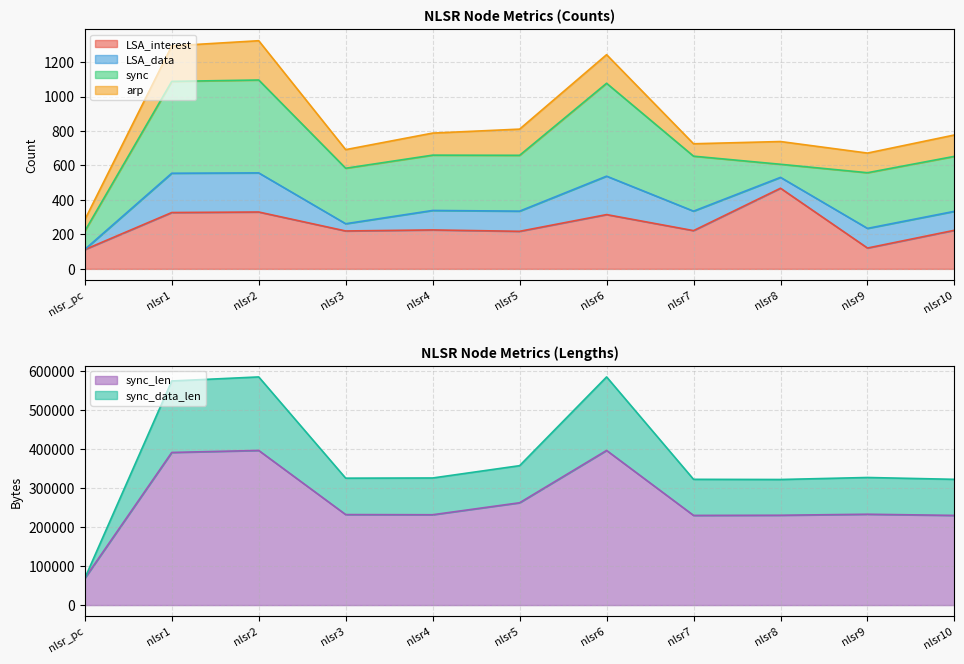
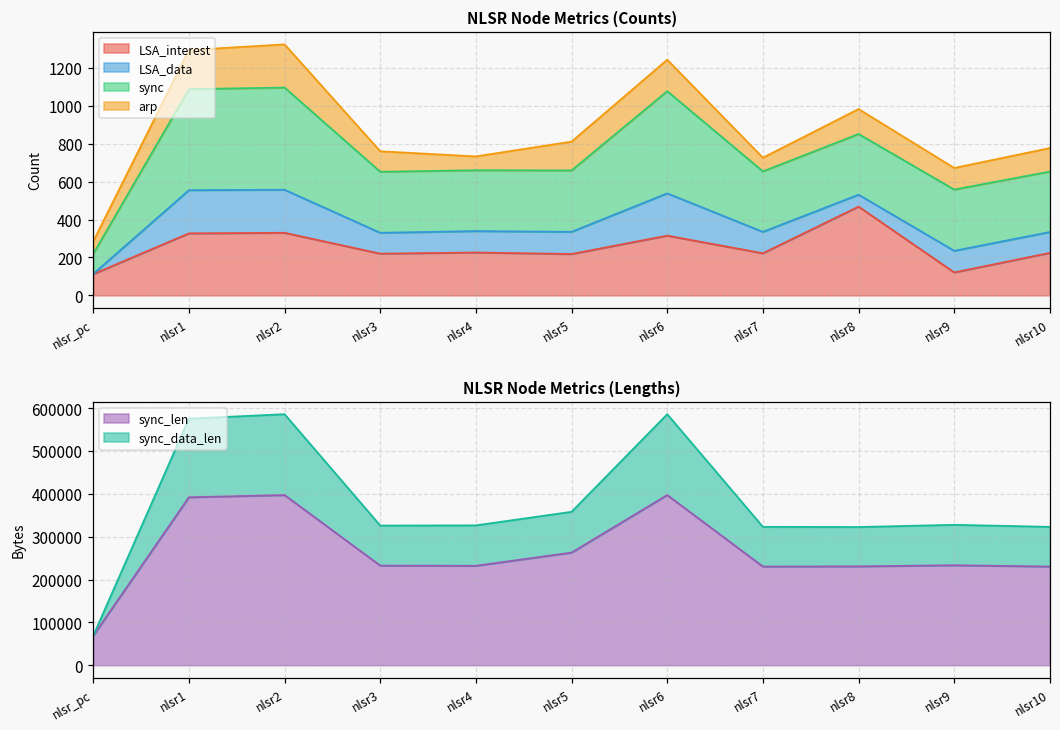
  {
    "NLSR Node Metrics (Counts)": {
      "LSA_interest": {
        "nlsr1": 330,
        "nlsr2": 330,
        "nlsr3": 220,
        "nlsr4": 230,
        "nlsr5": 220,
        "nlsr6": 320,
        "nlsr7": 220,
        "nlsr8": 470,
        "nlsr9": 120,
        "nlsr10": 220
      },
      "LSA_data": {
        "nlsr1": 230,
        "nlsr2": 230,
-       "nlsr3": 40,
+       "nlsr3": 110,
        "nlsr4": 110,
        "nlsr5": 120,
        "nlsr6": 220,
        "nlsr7": 110,
        "nlsr8": 60,
        "nlsr9": 110,
        "nlsr10": 110
      },
      "sync": {
        "nlsr_pc": 110,
        "nlsr2": 540,
        "nlsr3": 320,
        "nlsr4": 320,
        "nlsr5": 320,
        "nlsr6": 540,
        "nlsr7": 320,
-       "nlsr8": 80,
+       "nlsr8": 320,
        "nlsr9": 320,
        "nlsr10": 320
      },
      "arp": {
        "nlsr_pc": 70,
        "nlsr2": 230,
        "nlsr3": 110,
-       "nlsr4": 130,
+       "nlsr4": 70,
        "nlsr5": 150,
        "nlsr6": 170,
        "nlsr7": 70,
        "nlsr8": 130,
        "nlsr9": 110,
        "nlsr10": 120
      }
    },
    "NLSR Node Metrics (Lengths)": {
      "sync_len": {
        "nlsr1": 390000,
        "nlsr2": 400000,
        "nlsr3": 230000,
        "nlsr4": 230000,
        "nlsr5": 260000,
        "nlsr6": 400000,
        "nlsr7": 230000,
        "nlsr8": 230000,
        "nlsr9": 230000,
        "nlsr10": 230000
      }
    }
  }
